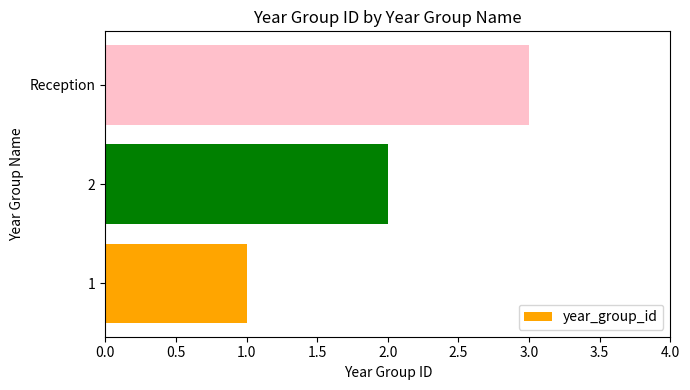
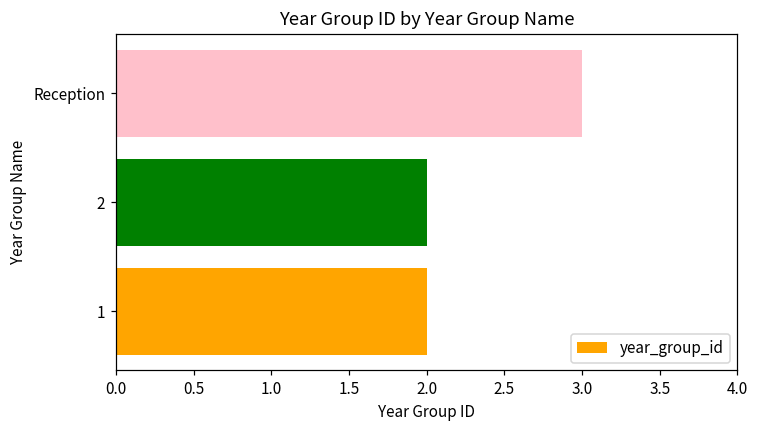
  {
    "Reception": 3,
    "2": 2,
-   "1": 1
+   "1": 2
  }
